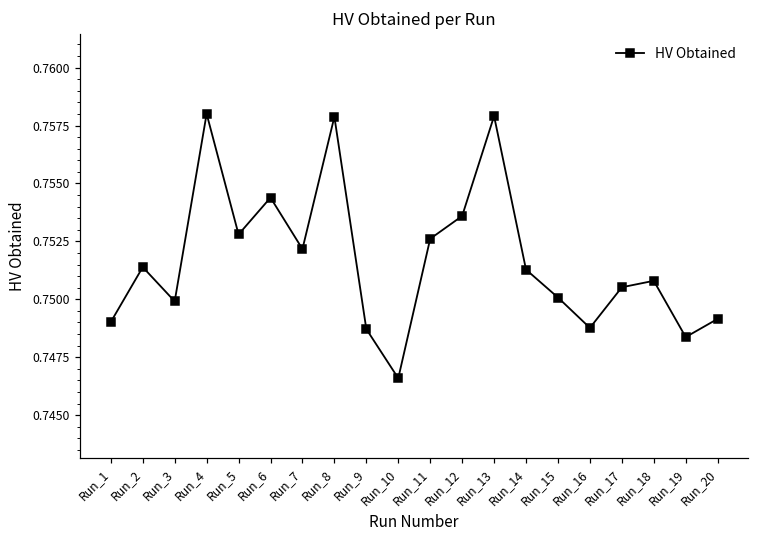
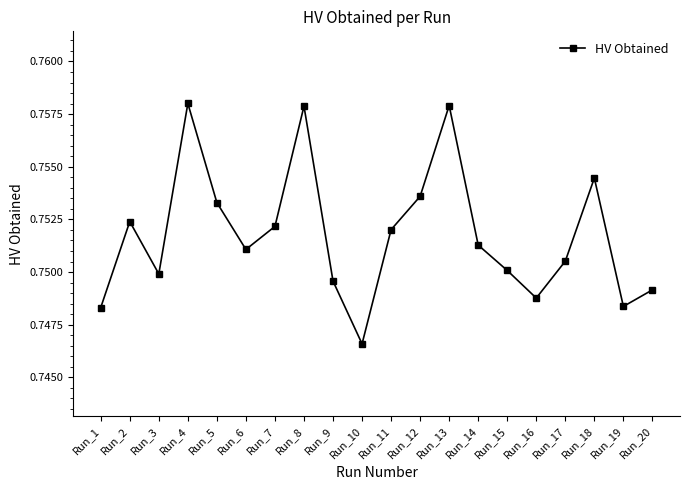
  {
-   "Run_1": 0.7490,
-   "Run_2": 0.7514,
+   "Run_1": 0.7483,
+   "Run_2": 0.7524,
    "Run_3": 0.7499,
    "Run_4": 0.7580,
-   "Run_5": 0.7528,
-   "Run_6": 0.7544,
+   "Run_5": 0.7533,
+   "Run_6": 0.7511,
    "Run_7": 0.7522,
    "Run_8": 0.7579,
-   "Run_9": 0.7487,
+   "Run_9": 0.7496,
    "Run_10": 0.7466,
-   "Run_11": 0.7526,
+   "Run_11": 0.7520,
    "Run_12": 0.7536,
    "Run_13": 0.7579,
    "Run_14": 0.7513,
    "Run_15": 0.7501,
    "Run_16": 0.7488,
    "Run_17": 0.7505,
-   "Run_18": 0.7508,
+   "Run_18": 0.7545,
    "Run_19": 0.7484,
    "Run_20": 0.7492
  }
